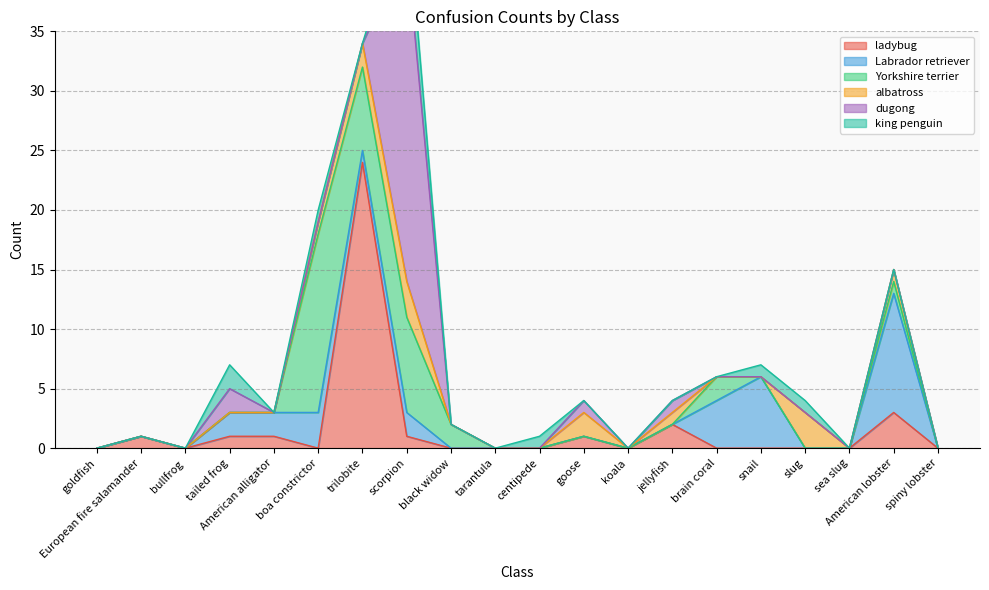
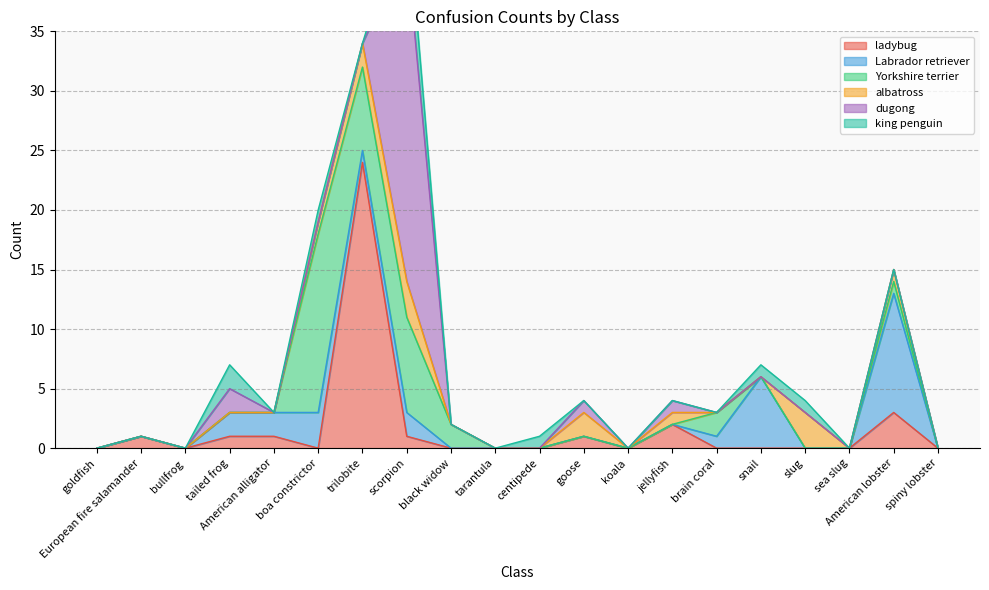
  {
    "Labrador retriever": {
      "boa constrictor": 3,
      "trilobite": 1,
      "scorpion": 2,
-     "brain coral": 4,
+     "brain coral": 1,
      "American lobster": 10
    }
  }
